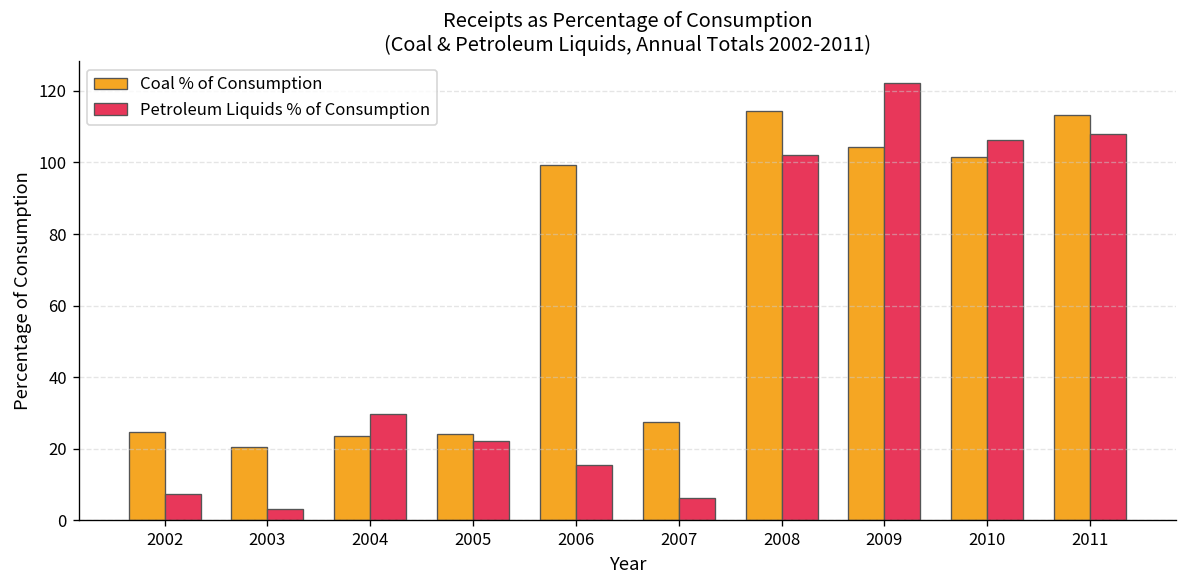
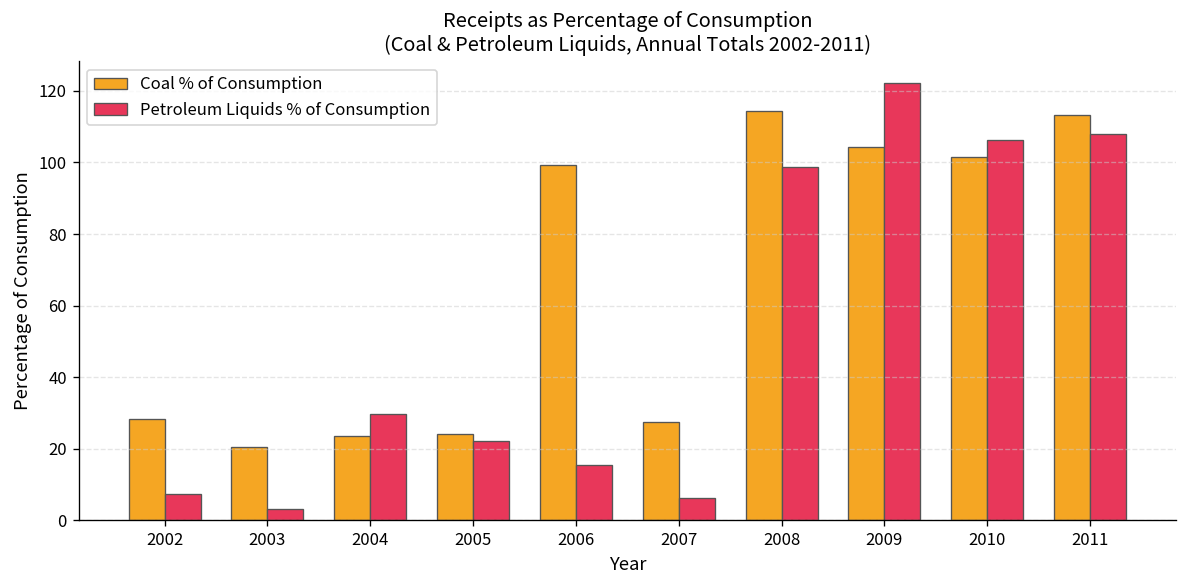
  {
    "Coal % of Consumption": {
-     "2002": 25,
+     "2002": 28,
      "2003": 21,
      "2004": 24,
      "2005": 24,
      "2006": 99,
      "2007": 28,
      "2008": 115,
      "2009": 104,
      "2010": 102,
      "2011": 113
    },
    "Petroleum Liquids % of Consumption": {
      "2002": 8,
      "2003": 3,
      "2004": 30,
      "2005": 22,
      "2006": 16,
      "2007": 6,
-     "2008": 102,
+     "2008": 99,
      "2009": 122,
      "2010": 106,
      "2011": 108
    }
  }
